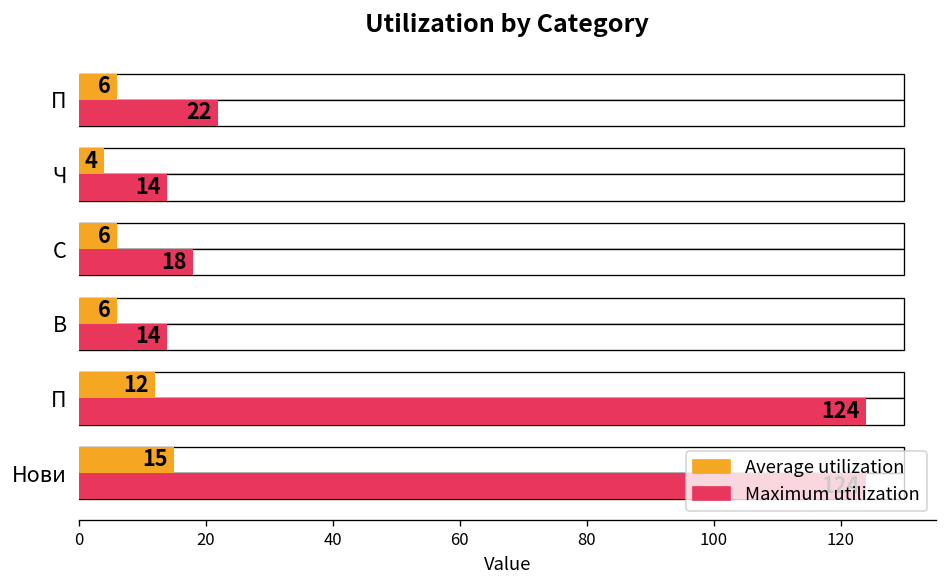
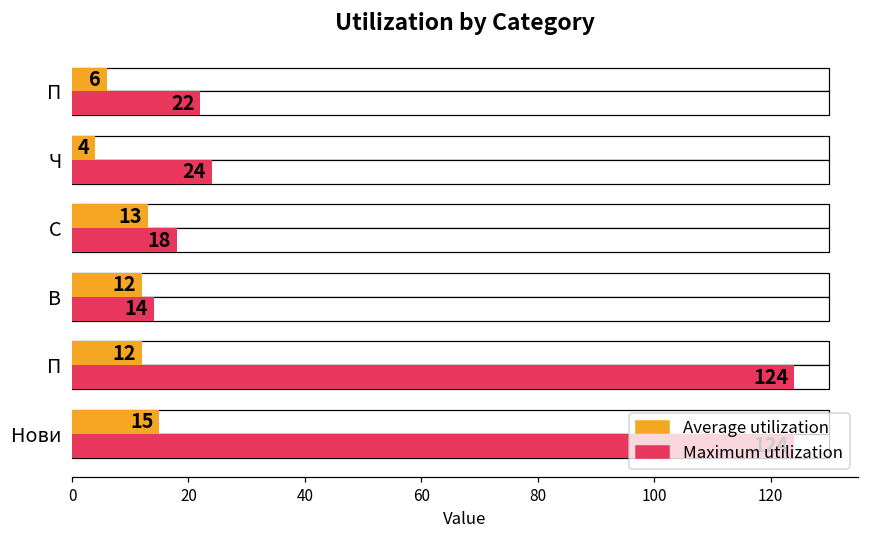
  {
    "Average utilization": {
-     "С": 6,
-     "В": 6
+     "С": 13,
+     "В": 12
    },
    "Maximum utilization": {
-     "Ч": 14
+     "Ч": 24
    }
  }
